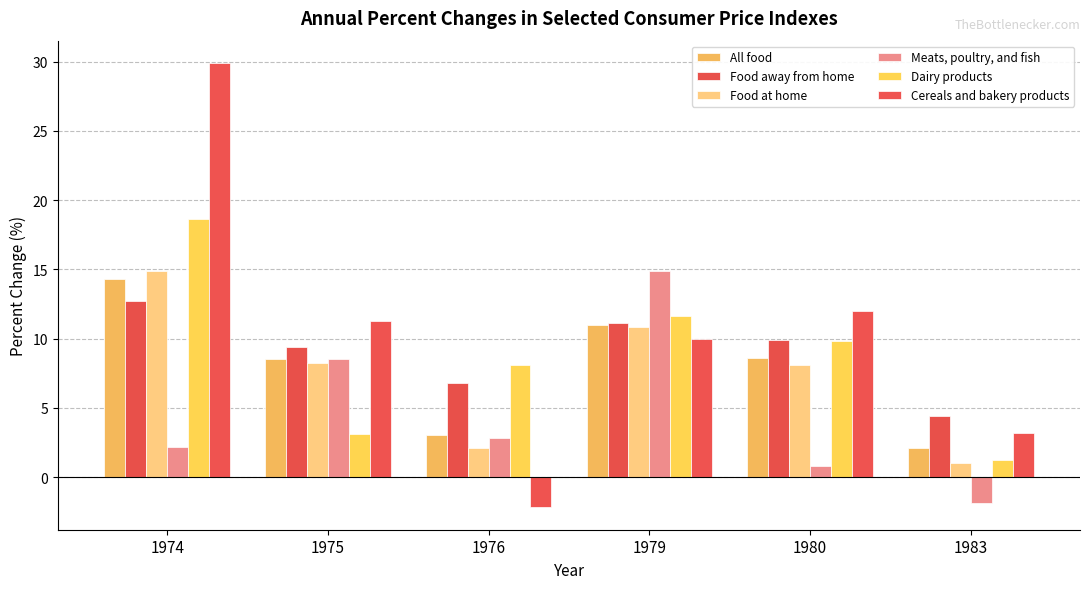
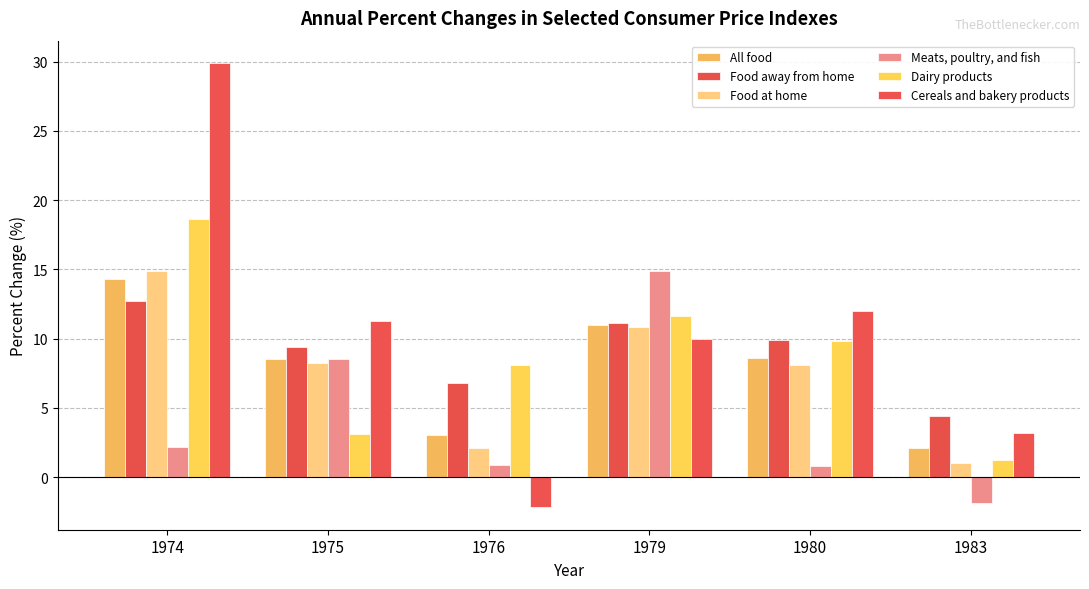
  {
    "Meats, poultry, and fish": {
      "1974": 2.2,
      "1975": 8.5,
-     "1976": 2.8,
+     "1976": 0.9,
      "1979": 14.9,
      "1980": 0.8,
      "1983": -1.9
    }
  }
